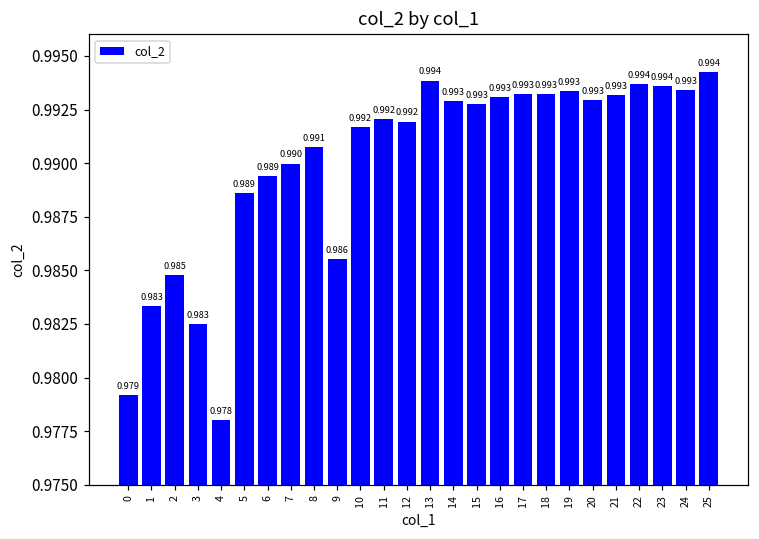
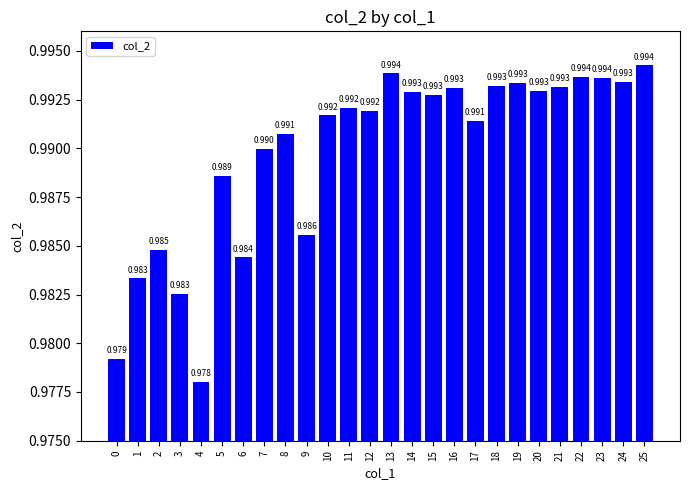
  {
    "0": 0.979,
    "1": 0.983,
    "2": 0.985,
    "3": 0.983,
    "4": 0.978,
    "5": 0.989,
-   "6": 0.989,
+   "6": 0.984,
    "7": 0.990,
    "8": 0.991,
    "9": 0.986,
    "10": 0.992,
    "11": 0.992,
    "12": 0.992,
    "13": 0.994,
    "14": 0.993,
    "15": 0.993,
    "16": 0.993,
-   "17": 0.993,
+   "17": 0.991,
    "18": 0.993,
    "19": 0.993,
    "20": 0.993,
    "21": 0.993,
    "22": 0.994,
    "23": 0.994,
    "24": 0.993,
    "25": 0.994
  }
